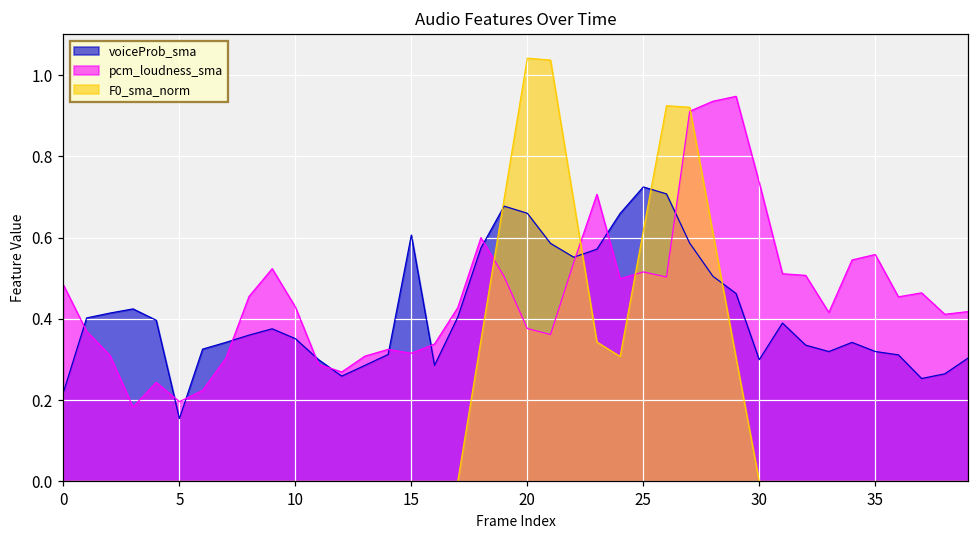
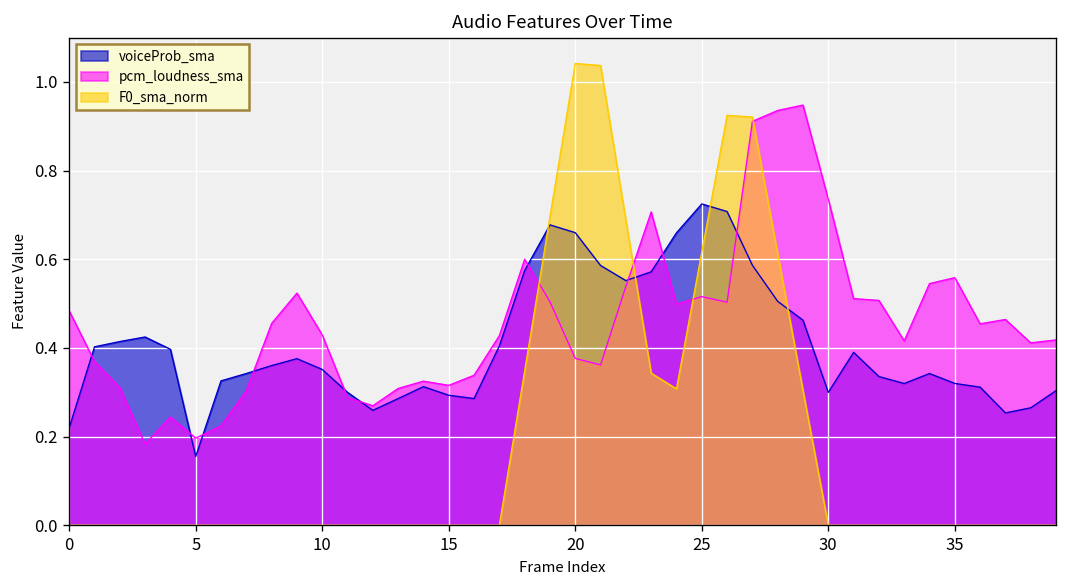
  {
    "voiceProb_sma": {
      "0": 0.22,
      "5": 0.15,
      "10": 0.35,
-     "15": 0.61,
+     "15": 0.29,
      "20": 0.66,
      "25": 0.72,
      "30": 0.30,
      "35": 0.32
    },
    "pcm_loudness_sma": {
      "0": 0.48,
      "5": 0.20,
      "10": 0.43,
      "15": 0.32,
      "20": 0.38,
      "25": 0.52,
      "30": 0.74,
      "35": 0.56
    },
    "F0_sma_norm": {
      "0": 0.00,
      "5": 0.00,
      "10": 0.00,
      "15": 0.00,
      "20": 1.04,
      "25": 0.62,
      "30": 0.00,
      "35": 0.00
    }
  }
